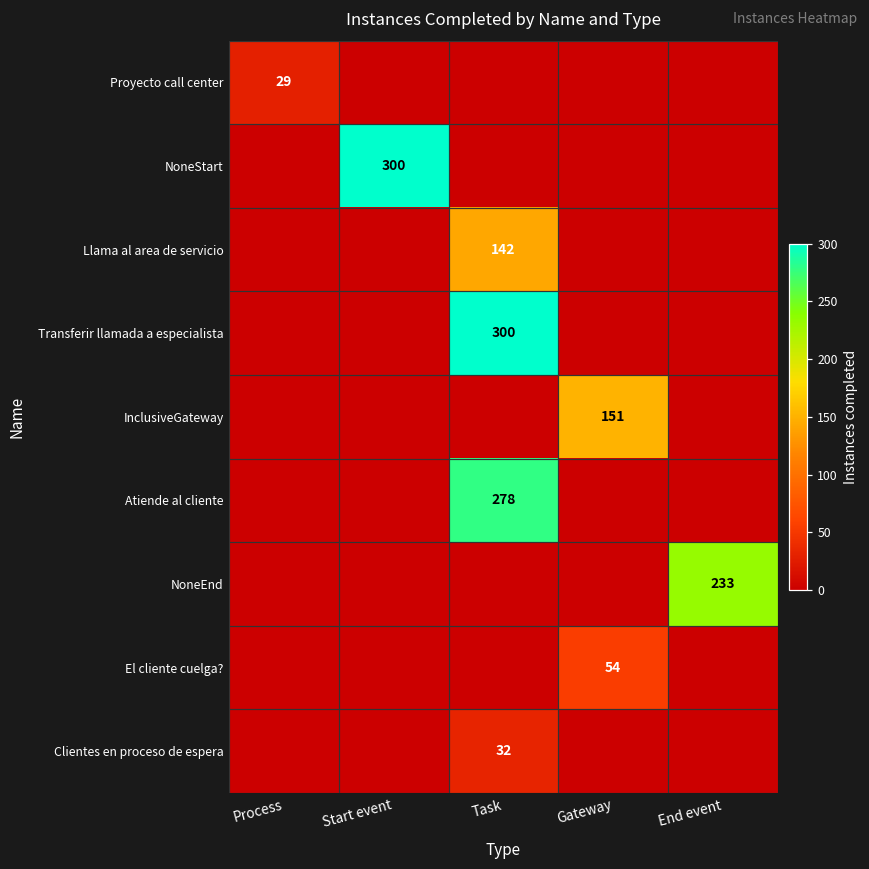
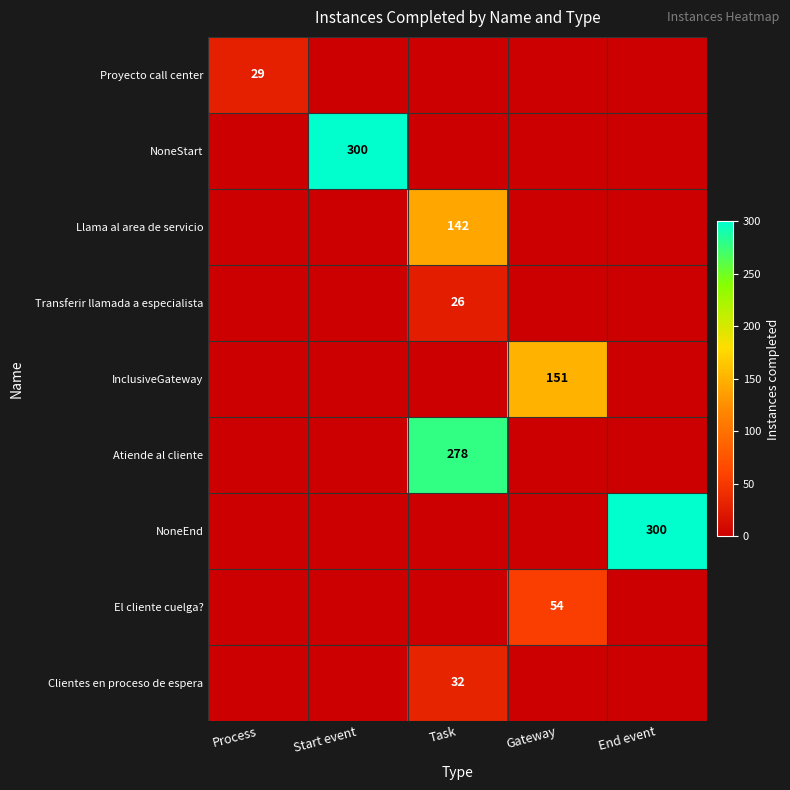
  {
    "Proyecto call center": {
      "Process": 29
    },
    "NoneStart": {
      "Start event": 300
    },
    "Llama al area de servicio": {
      "Task": 142
    },
    "Transferir llamada a especialista": {
-     "Task": 300
+     "Task": 26
    },
    "InclusiveGateway": {
      "Gateway": 151
    },
    "Atiende al cliente": {
      "Task": 278
    },
    "NoneEnd": {
-     "End event": 233
+     "End event": 300
    },
    "El cliente cuelga?": {
      "Gateway": 54
    },
    "Clientes en proceso de espera": {
      "Task": 32
    }
  }
